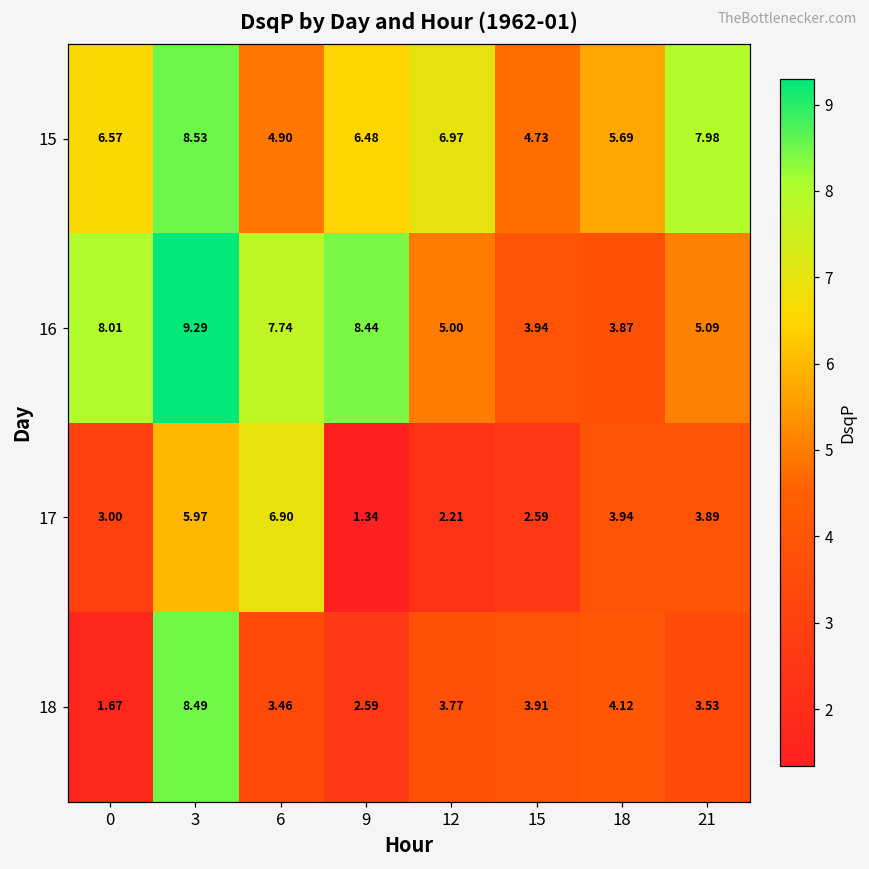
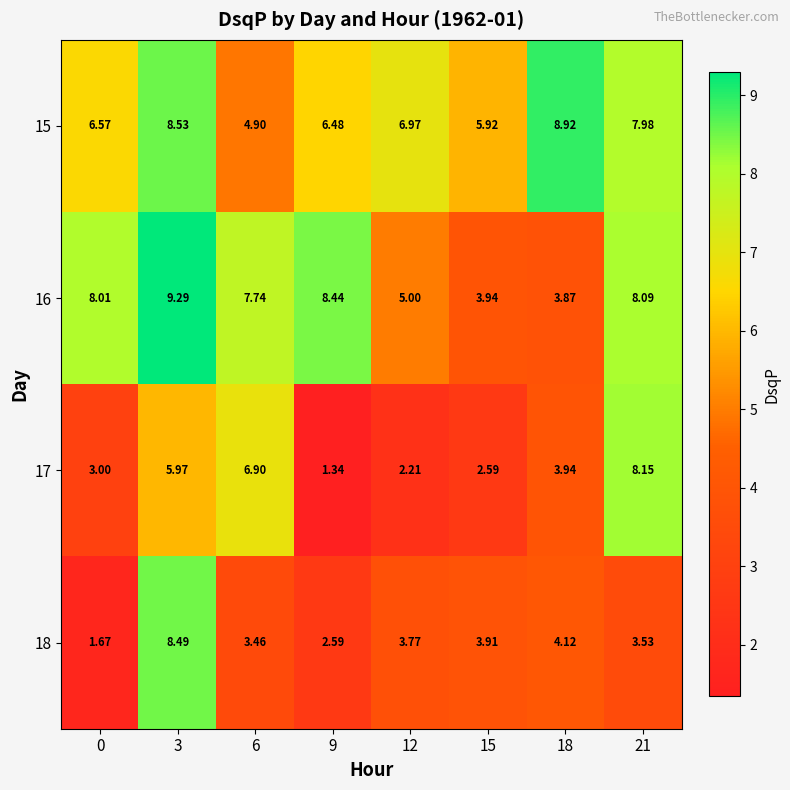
  {
    "15": {
      "0": 6.57,
      "3": 8.53,
      "6": 4.90,
      "9": 6.48,
      "12": 6.97,
-     "15": 4.73,
-     "18": 5.69,
+     "15": 5.92,
+     "18": 8.92,
      "21": 7.98
    },
    "16": {
      "0": 8.01,
      "3": 9.29,
      "6": 7.74,
      "9": 8.44,
      "12": 5.00,
      "15": 3.94,
      "18": 3.87,
-     "21": 5.09
+     "21": 8.09
    },
    "17": {
      "0": 3.00,
      "3": 5.97,
      "6": 6.90,
      "9": 1.34,
      "12": 2.21,
      "15": 2.59,
      "18": 3.94,
-     "21": 3.89
+     "21": 8.15
    },
    "18": {
      "0": 1.67,
      "3": 8.49,
      "6": 3.46,
      "9": 2.59,
      "12": 3.77,
      "15": 3.91,
      "18": 4.12,
      "21": 3.53
    }
  }
